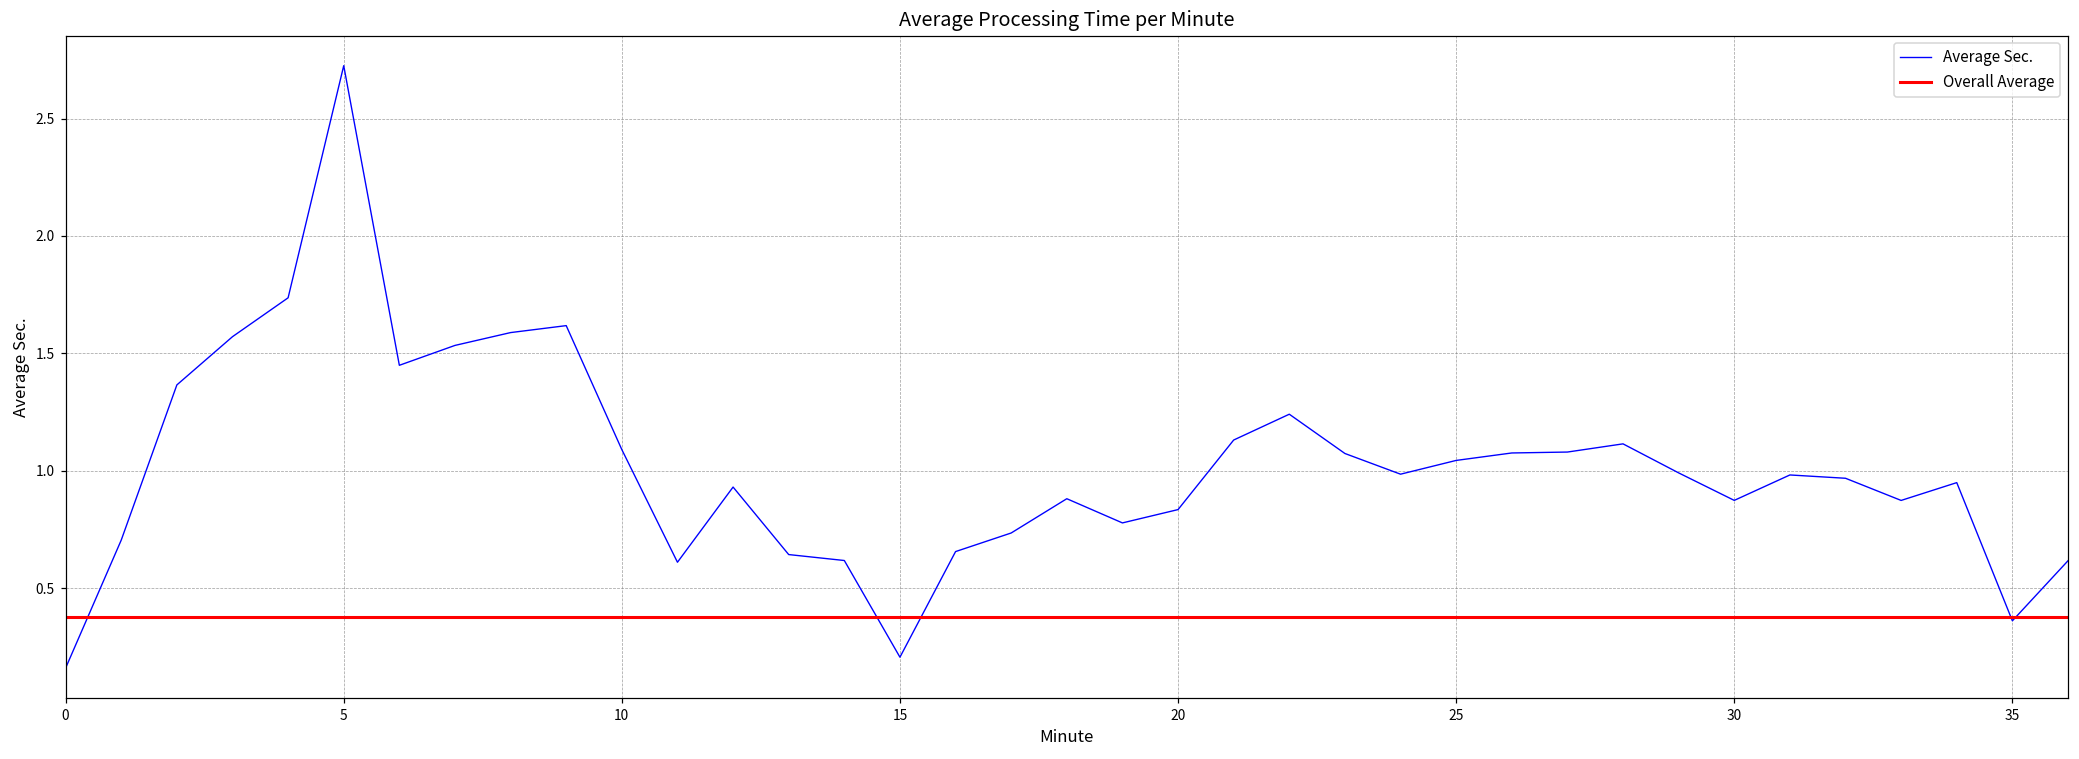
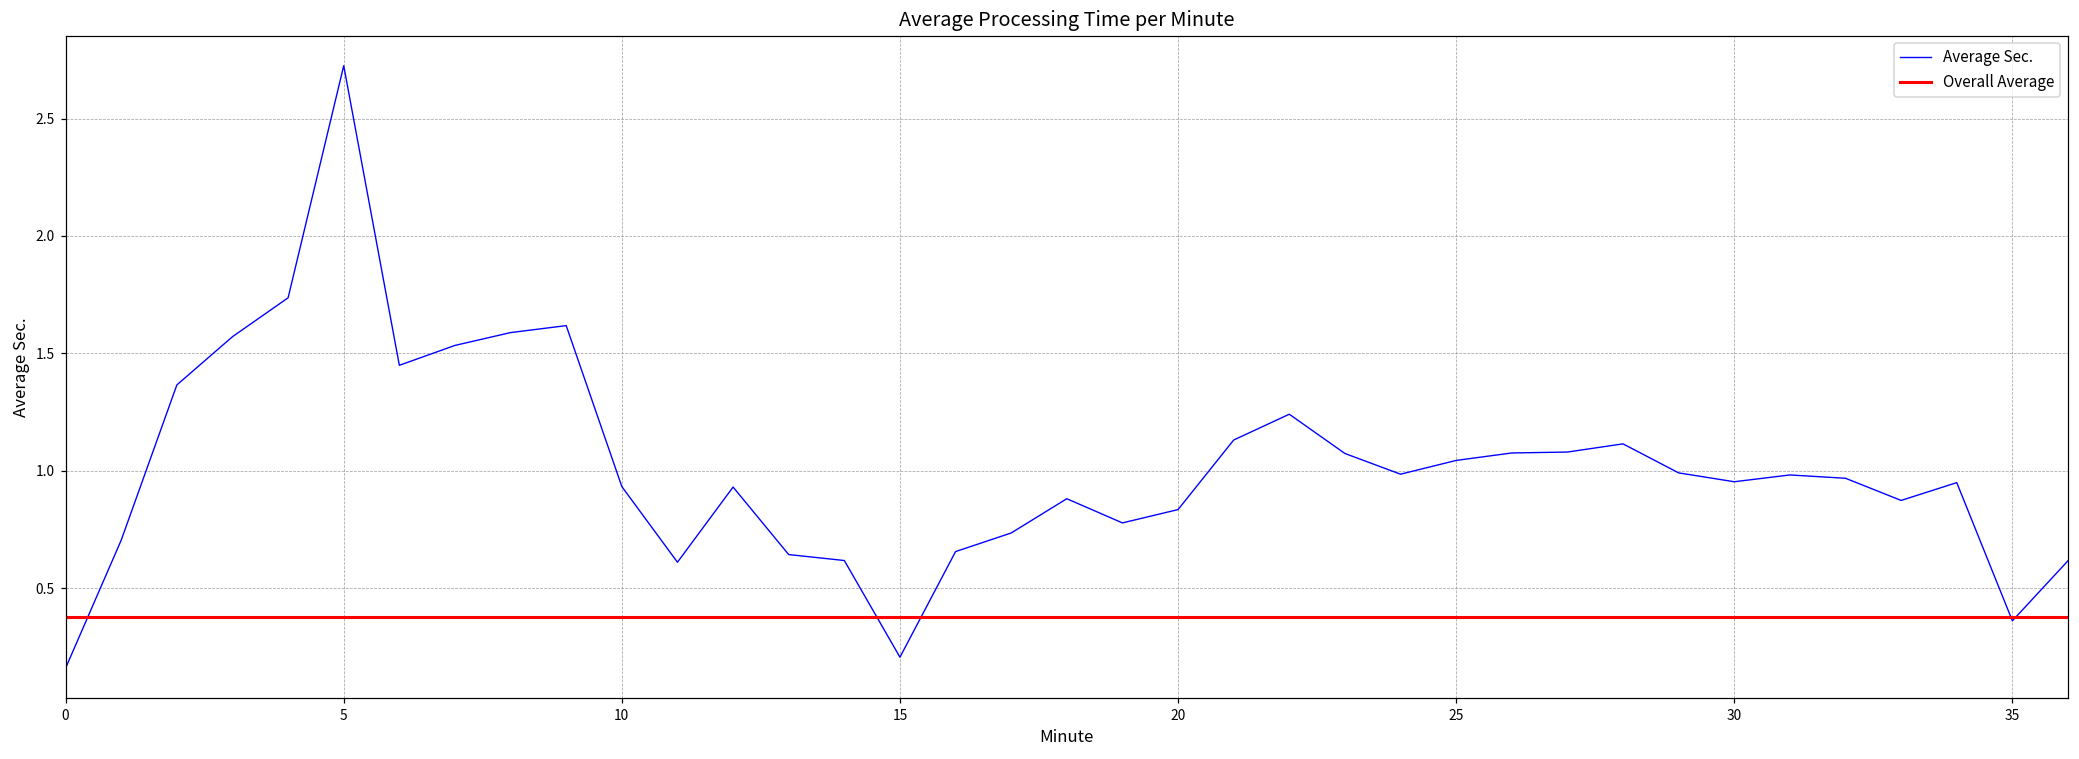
  {
    "0": 0.16,
    "5": 2.72,
-   "10": 1.09,
+   "10": 0.93,
    "15": 0.21,
    "20": 0.84,
    "25": 1.04,
-   "30": 0.87,
+   "30": 0.95,
    "35": 0.36
  }
